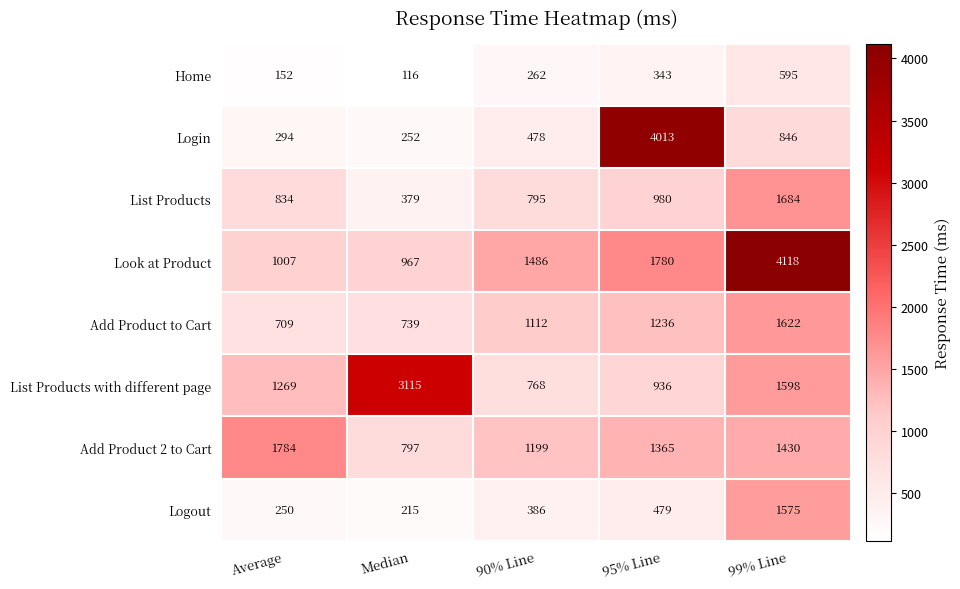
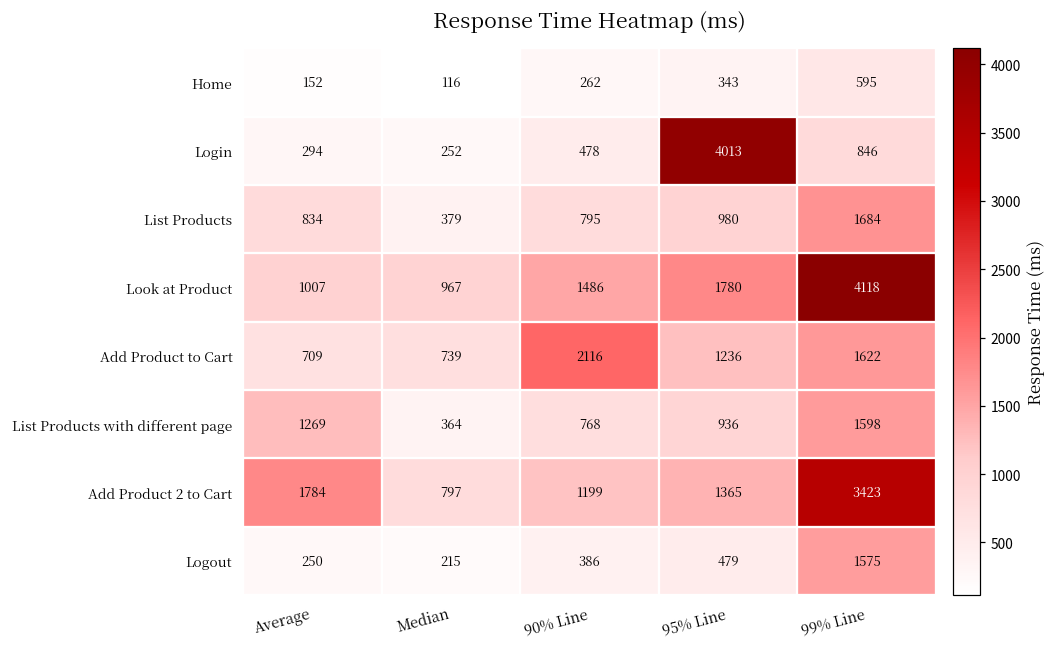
  {
    "Home": {
      "Average": 152,
      "Median": 116,
      "90% Line": 262,
      "95% Line": 343,
      "99% Line": 595
    },
    "Login": {
      "Average": 294,
      "Median": 252,
      "90% Line": 478,
      "95% Line": 4013,
      "99% Line": 846
    },
    "List Products": {
      "Average": 834,
      "Median": 379,
      "90% Line": 795,
      "95% Line": 980,
      "99% Line": 1684
    },
    "Look at Product": {
      "Average": 1007,
      "Median": 967,
      "90% Line": 1486,
      "95% Line": 1780,
      "99% Line": 4118
    },
    "Add Product to Cart": {
      "Average": 709,
      "Median": 739,
-     "90% Line": 1112,
+     "90% Line": 2116,
      "95% Line": 1236,
      "99% Line": 1622
    },
    "List Products with different page": {
      "Average": 1269,
-     "Median": 3115,
+     "Median": 364,
      "90% Line": 768,
      "95% Line": 936,
      "99% Line": 1598
    },
    "Add Product 2 to Cart": {
      "Average": 1784,
      "Median": 797,
      "90% Line": 1199,
      "95% Line": 1365,
-     "99% Line": 1430
+     "99% Line": 3423
    },
    "Logout": {
      "Average": 250,
      "Median": 215,
      "90% Line": 386,
      "95% Line": 479,
      "99% Line": 1575
    }
  }
